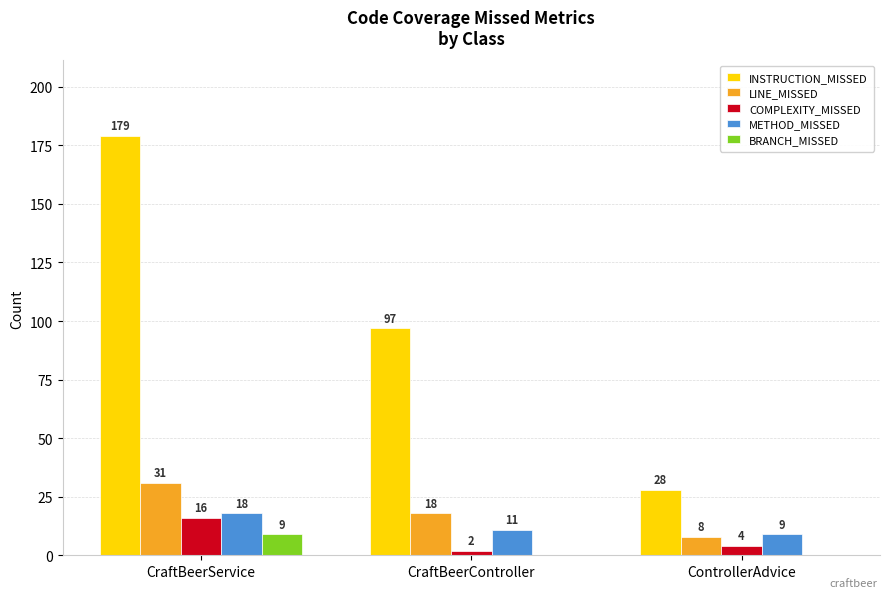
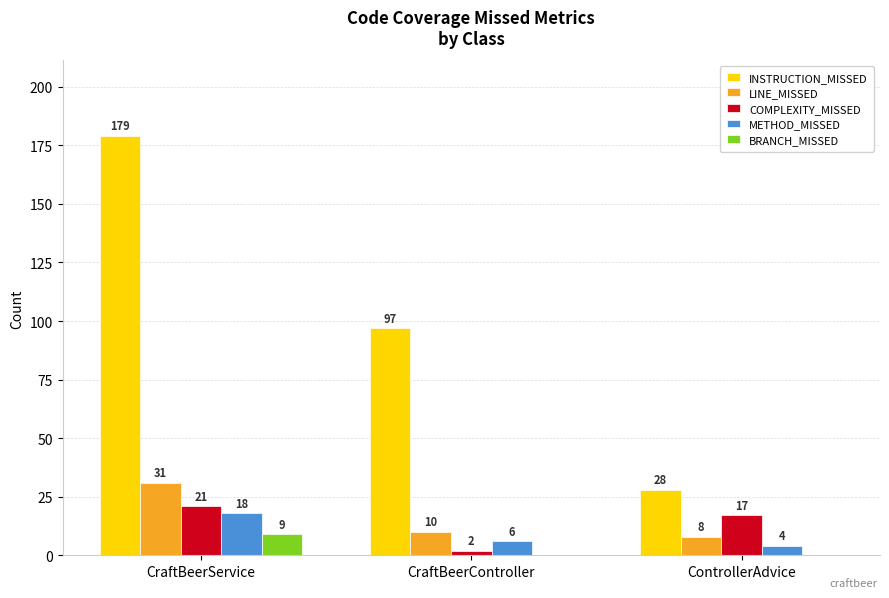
  {
    "INSTRUCTION_MISSED": {
      "CraftBeerService": 179,
      "CraftBeerController": 97,
      "ControllerAdvice": 28
    },
    "LINE_MISSED": {
      "CraftBeerService": 31,
-     "CraftBeerController": 18,
+     "CraftBeerController": 10,
      "ControllerAdvice": 8
    },
    "COMPLEXITY_MISSED": {
-     "CraftBeerService": 16,
+     "CraftBeerService": 21,
      "CraftBeerController": 2,
-     "ControllerAdvice": 4
+     "ControllerAdvice": 17
    },
    "METHOD_MISSED": {
      "CraftBeerService": 18,
-     "CraftBeerController": 11,
-     "ControllerAdvice": 9
+     "CraftBeerController": 6,
+     "ControllerAdvice": 4
    },
    "BRANCH_MISSED": {
      "CraftBeerService": 9
    }
  }
